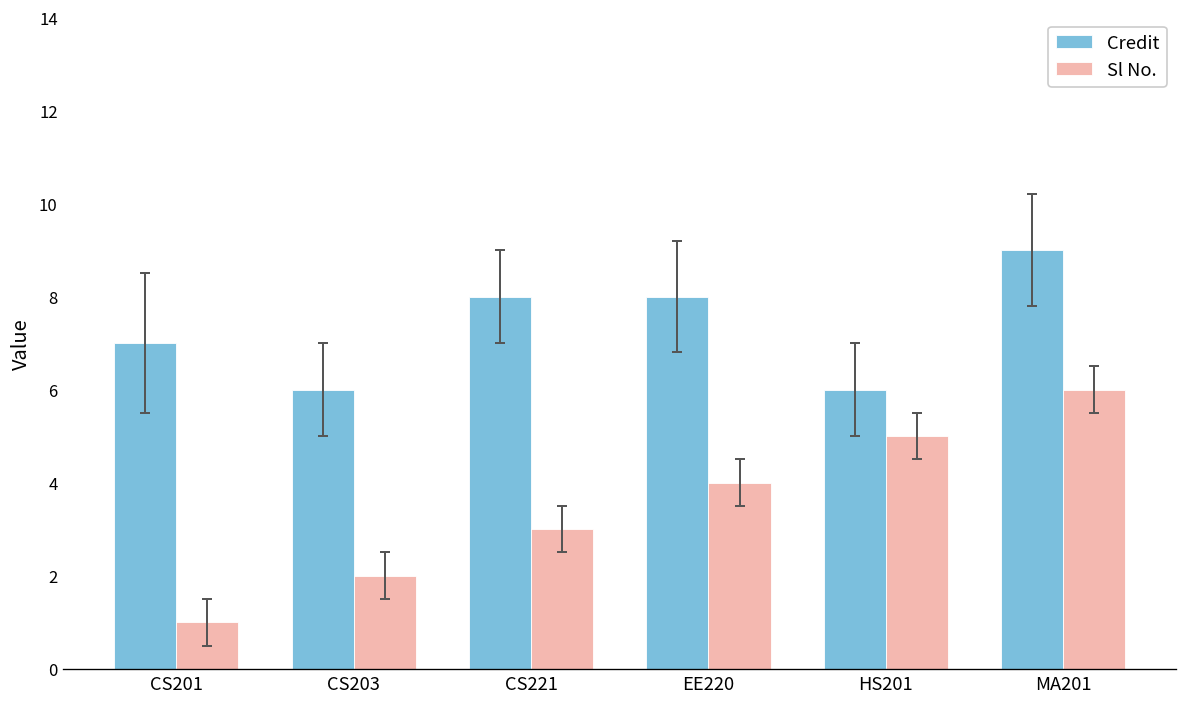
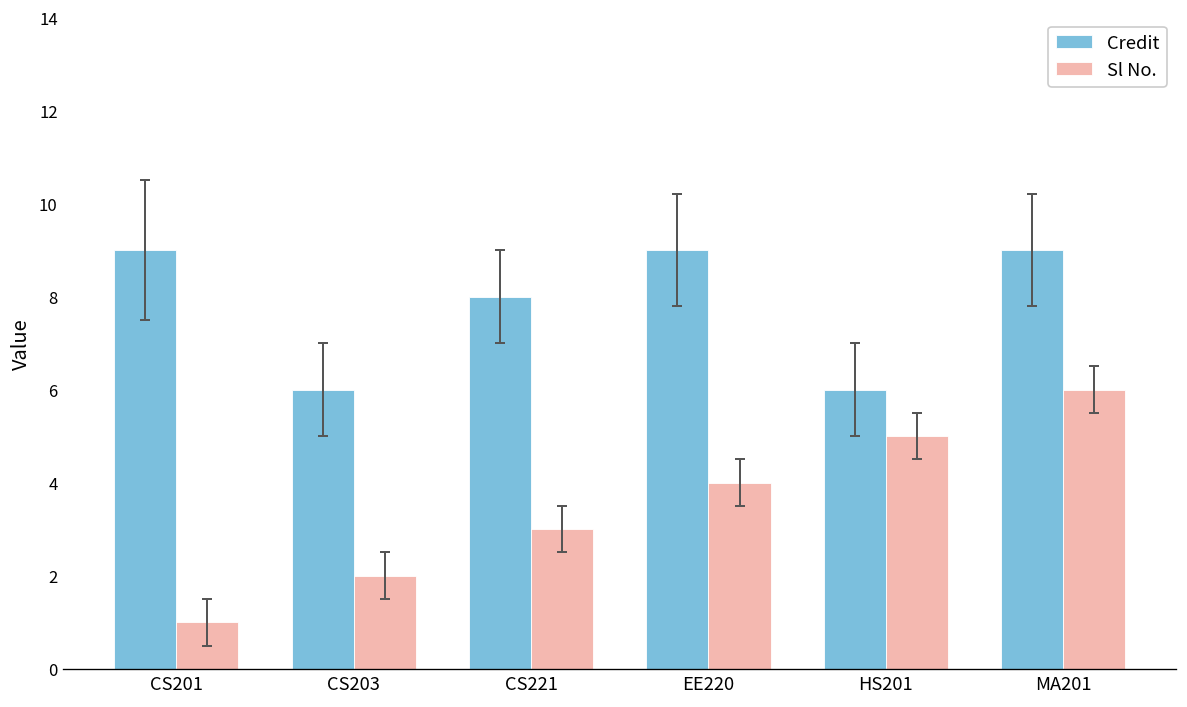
  {
    "Credit": {
-     "CS201": 7,
+     "CS201": 9,
      "CS203": 6,
      "CS221": 8,
-     "EE220": 8,
+     "EE220": 9,
      "HS201": 6,
      "MA201": 9
    },
    "Sl No.": {
      "CS201": 1,
      "CS203": 2,
      "CS221": 3,
      "EE220": 4,
      "HS201": 5,
      "MA201": 6
    }
  }
